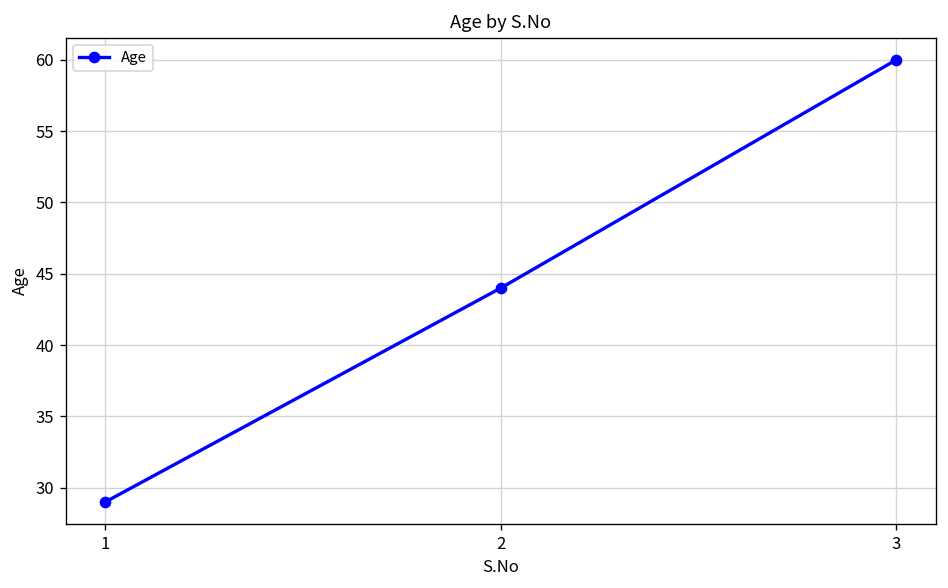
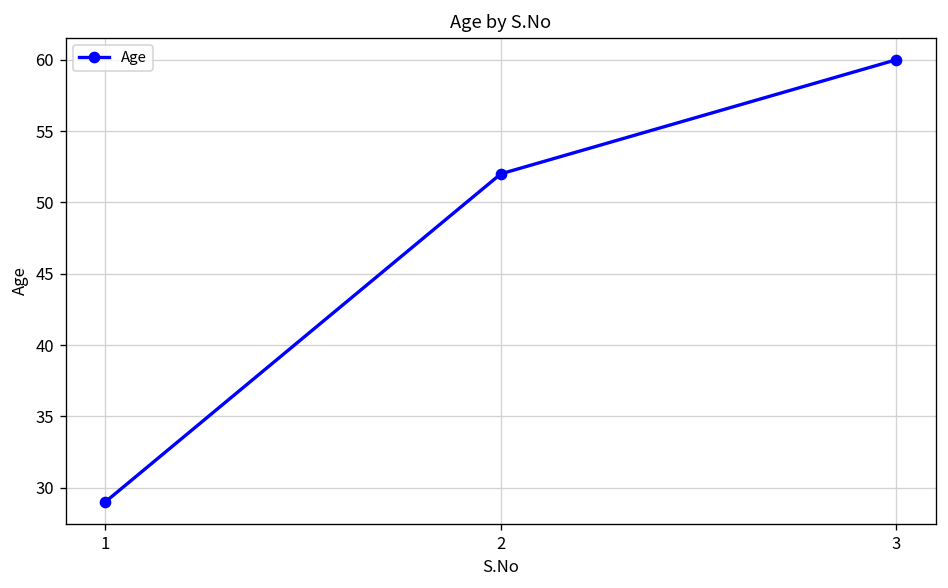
  {
    "1": 29,
-   "2": 44,
+   "2": 52,
    "3": 60
  }
